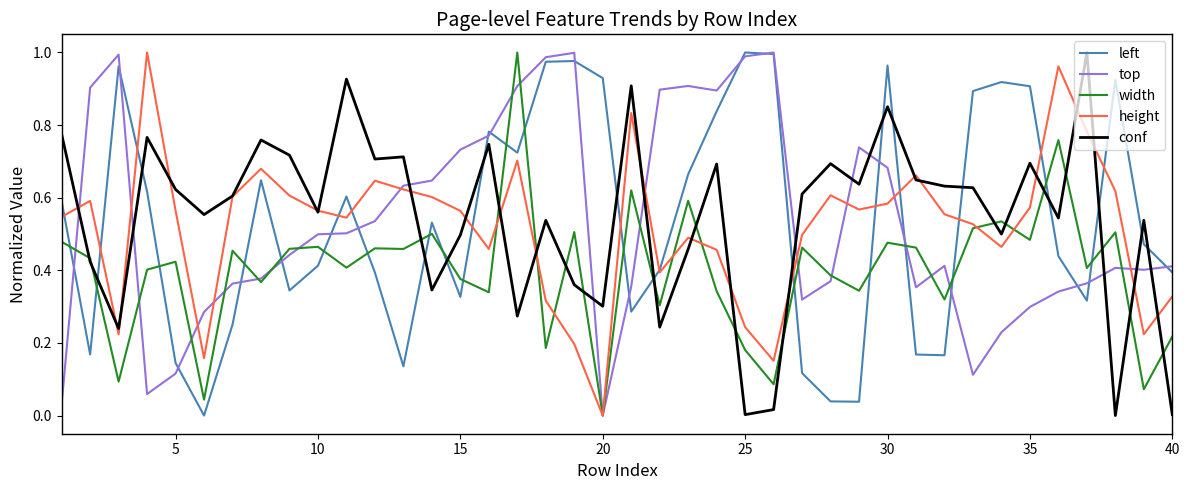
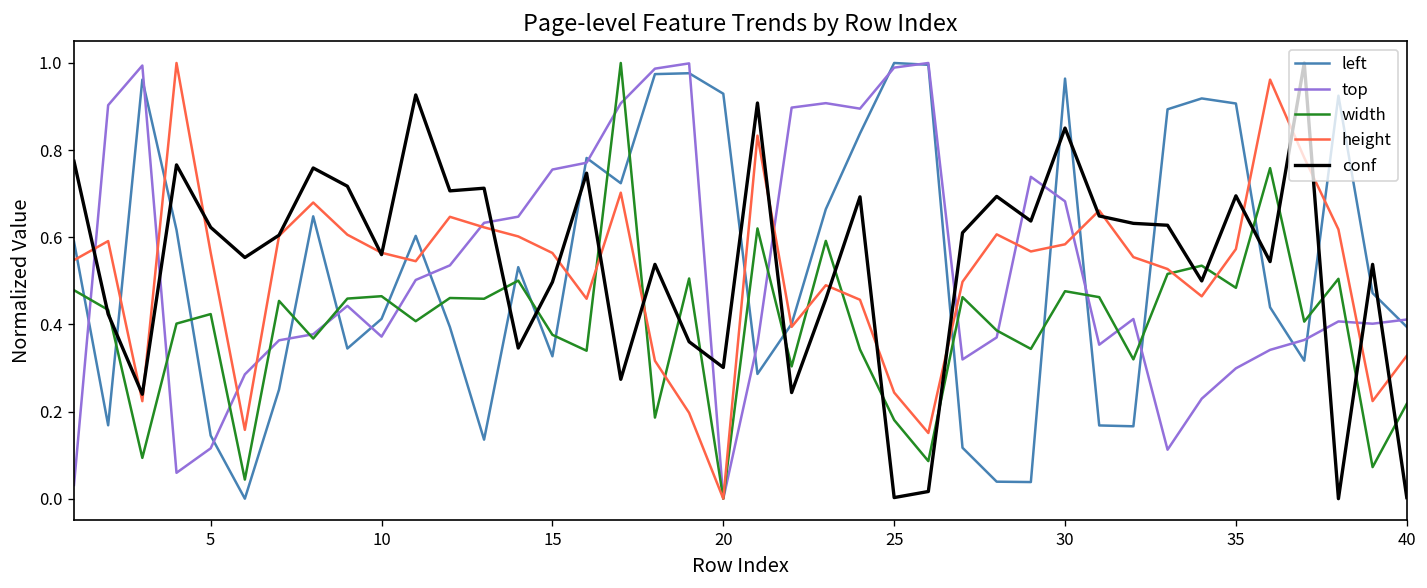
  {
    "left": {
      "5": 0.14,
      "10": 0.41,
      "15": 0.33,
      "20": 0.93,
      "25": 1.00,
      "30": 0.96,
      "35": 0.91,
      "40": 0.39
    },
    "top": {
      "5": 0.12,
-     "10": 0.50,
-     "15": 0.73,
+     "10": 0.37,
+     "15": 0.76,
      "25": 0.99,
      "30": 0.68,
      "35": 0.30,
      "40": 0.41
    },
    "width": {
      "5": 0.42,
      "10": 0.46,
      "15": 0.38,
      "25": 0.18,
      "30": 0.48,
      "35": 0.48,
      "40": 0.22
    },
    "height": {
      "5": 0.56,
      "15": 0.56,
      "25": 0.24,
      "30": 0.58,
      "35": 0.57,
      "40": 0.33
    },
    "conf": {
      "5": 0.62,
      "15": 0.50,
      "20": 0.30,
      "25": 0.00,
      "30": 0.85,
      "35": 0.70,
      "40": 0.00
    }
  }
